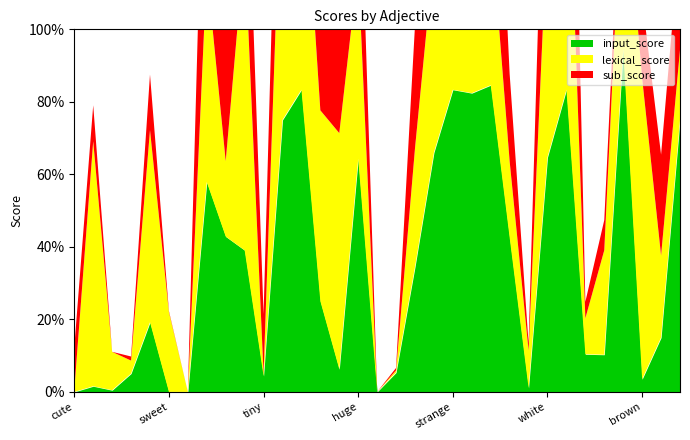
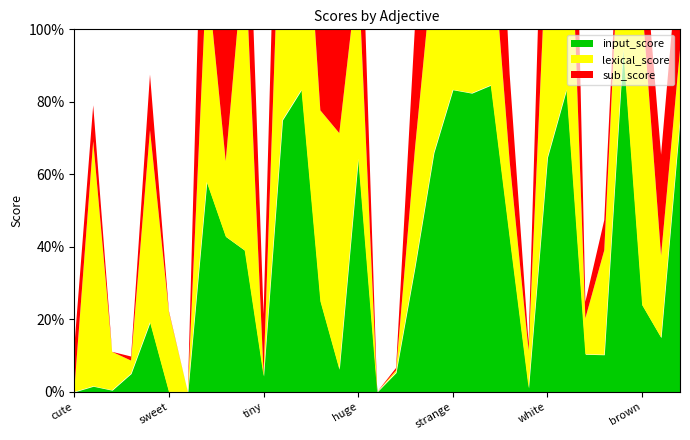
  {
    "input_score": {
-     "brown": "4%"
+     "brown": "24%"
    },
    "sub_score": {
      "cute": "12%",
      "tiny": "16%"
    }
  }
